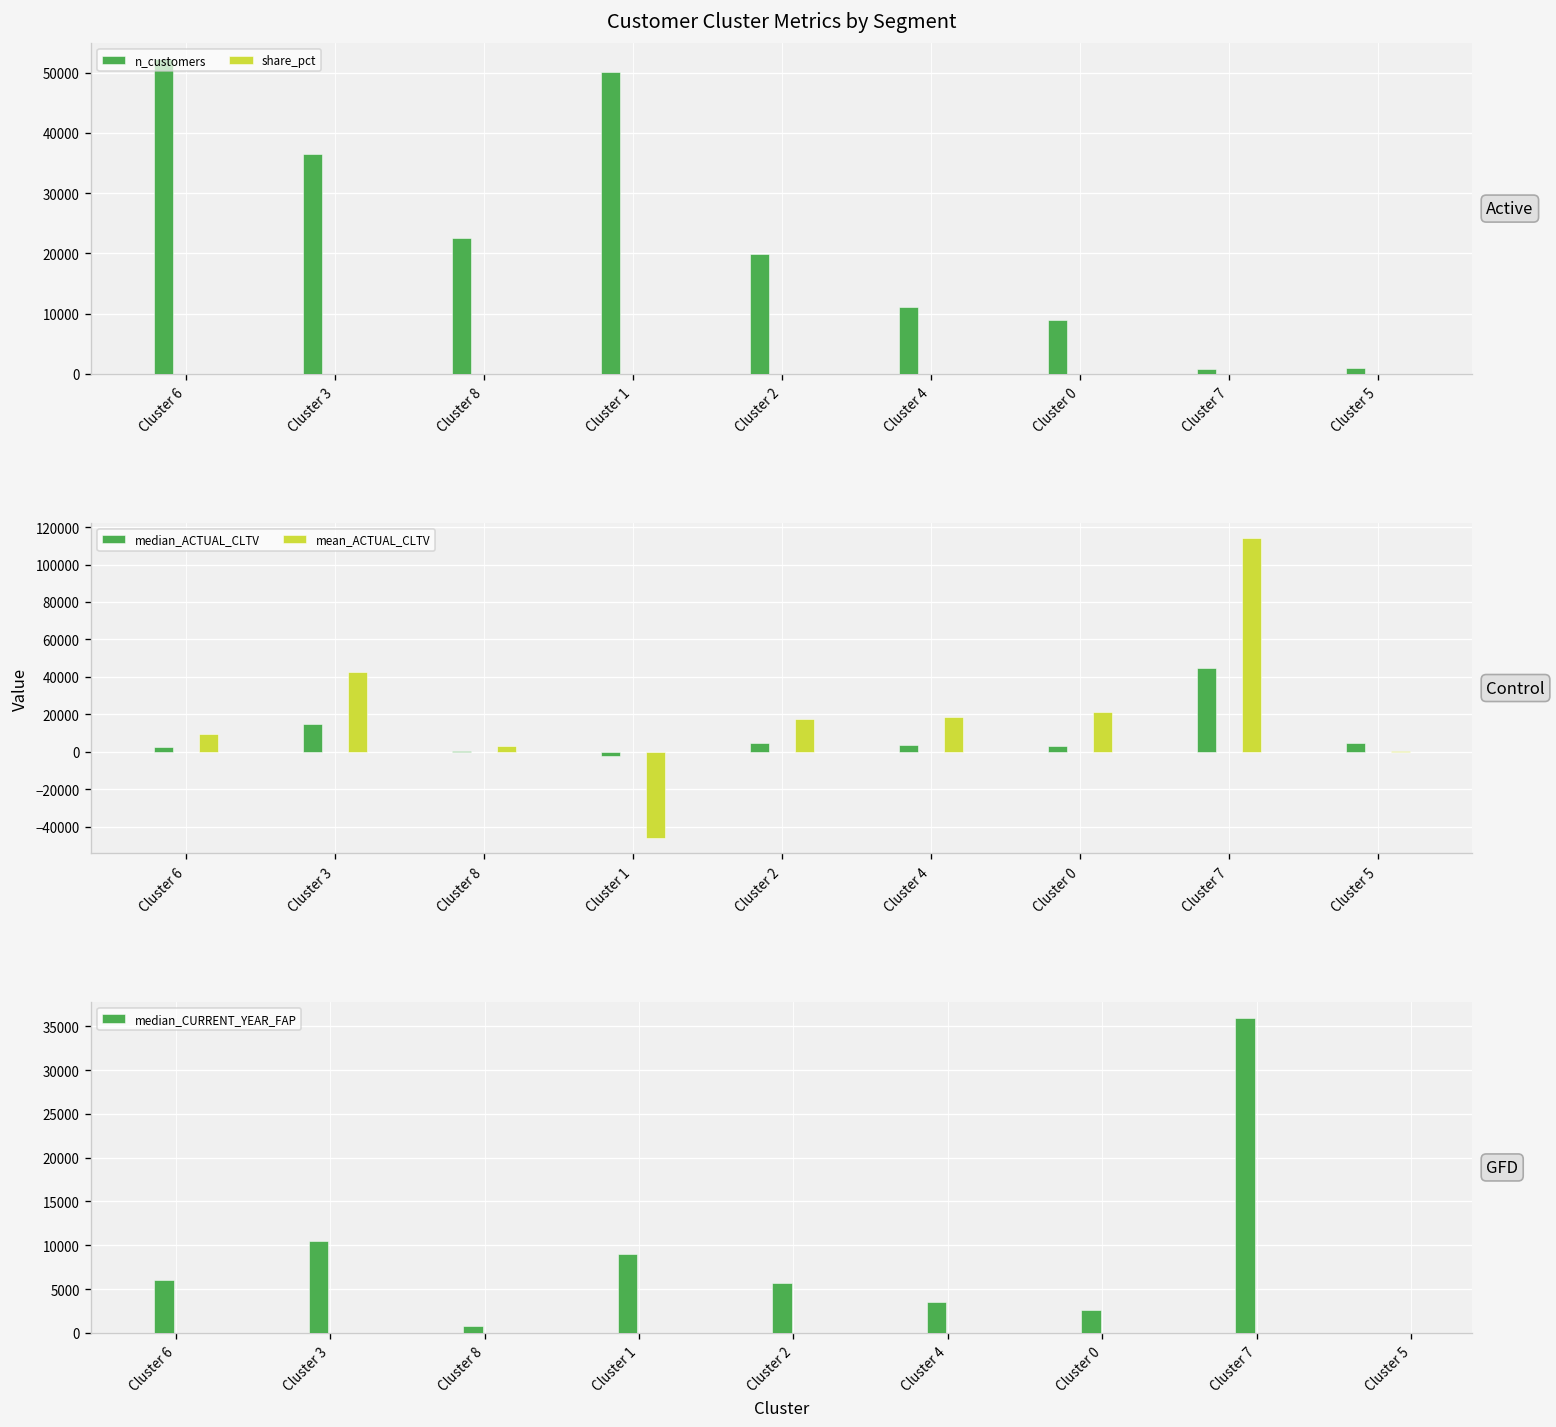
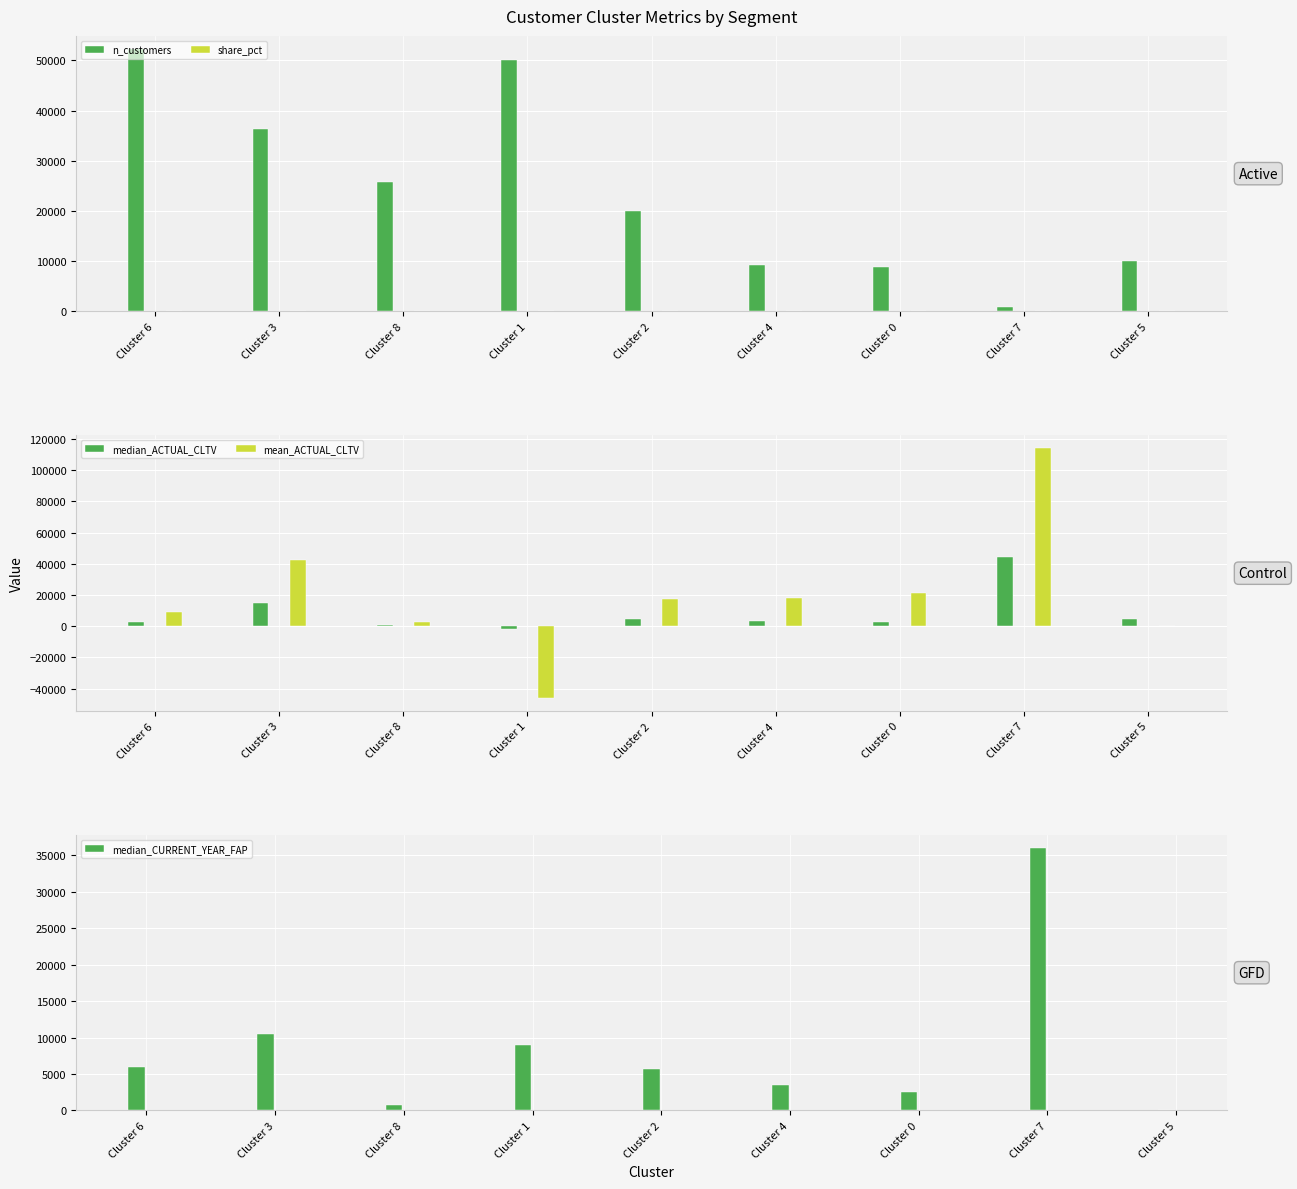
  {
    "Customer Cluster Metrics by Segment": {
      "n_customers": {
        "Cluster 3": 36000,
-       "Cluster 8": 23000,
+       "Cluster 8": 26000,
        "Cluster 1": 50000,
        "Cluster 2": 20000,
-       "Cluster 4": 11000,
+       "Cluster 4": 9000,
        "Cluster 0": 9000,
        "Cluster 7": 1000,
-       "Cluster 5": 1000
+       "Cluster 5": 10000
      }
    }
  }
